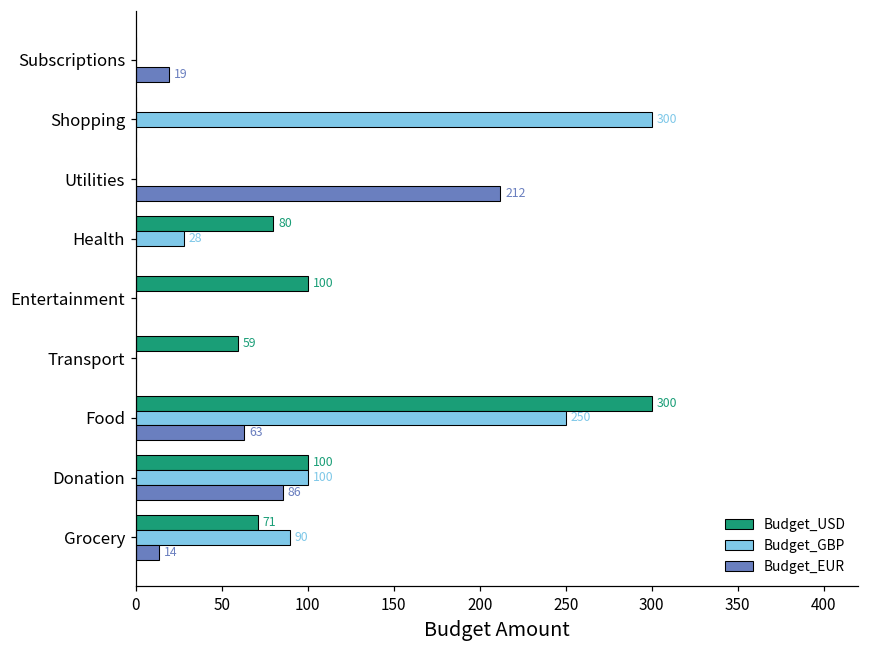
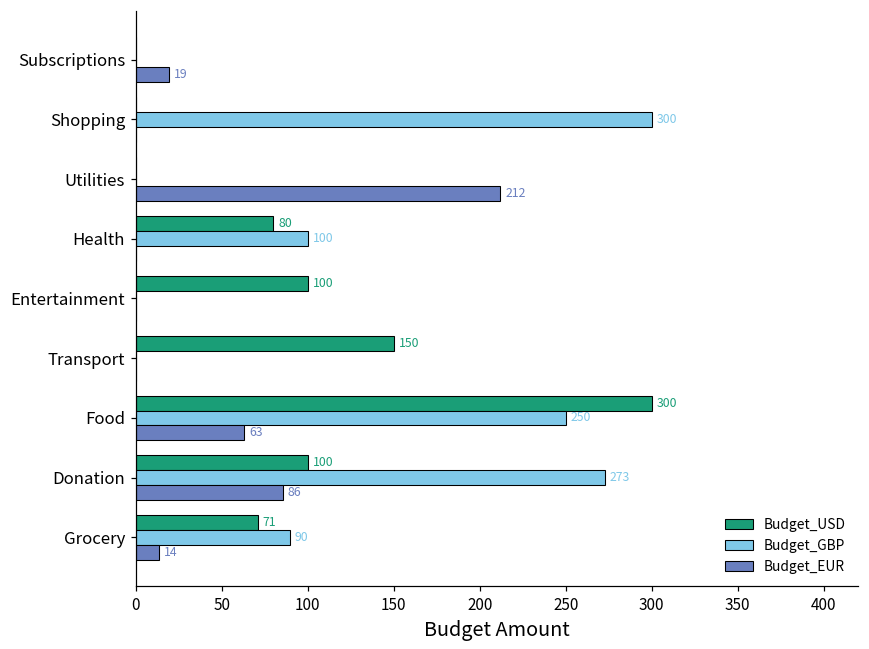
  {
    "Budget_USD": {
      "Health": 80,
      "Entertainment": 100,
-     "Transport": 59,
+     "Transport": 150,
      "Food": 300,
      "Donation": 100,
      "Grocery": 71
    },
    "Budget_GBP": {
      "Shopping": 300,
-     "Health": 28,
+     "Health": 100,
      "Food": 250,
-     "Donation": 100,
+     "Donation": 273,
      "Grocery": 90
    },
    "Budget_EUR": {
      "Subscriptions": 19,
      "Utilities": 212,
      "Food": 63,
      "Donation": 86,
      "Grocery": 14
    }
  }
